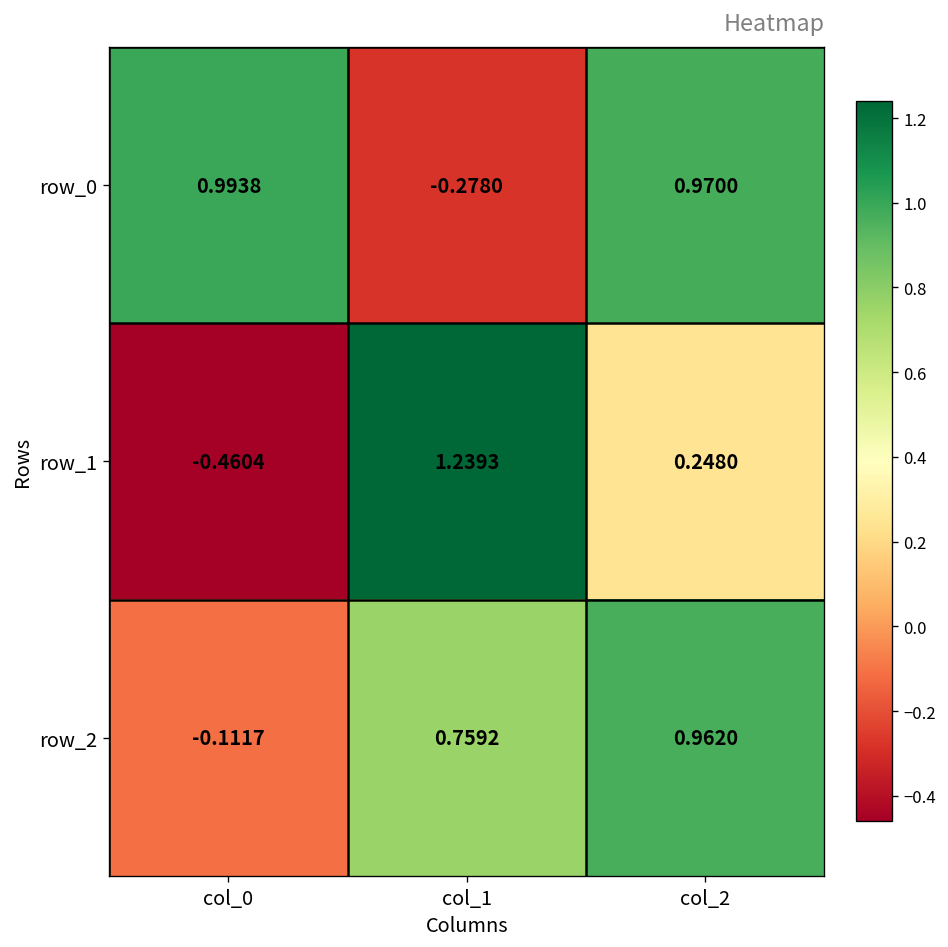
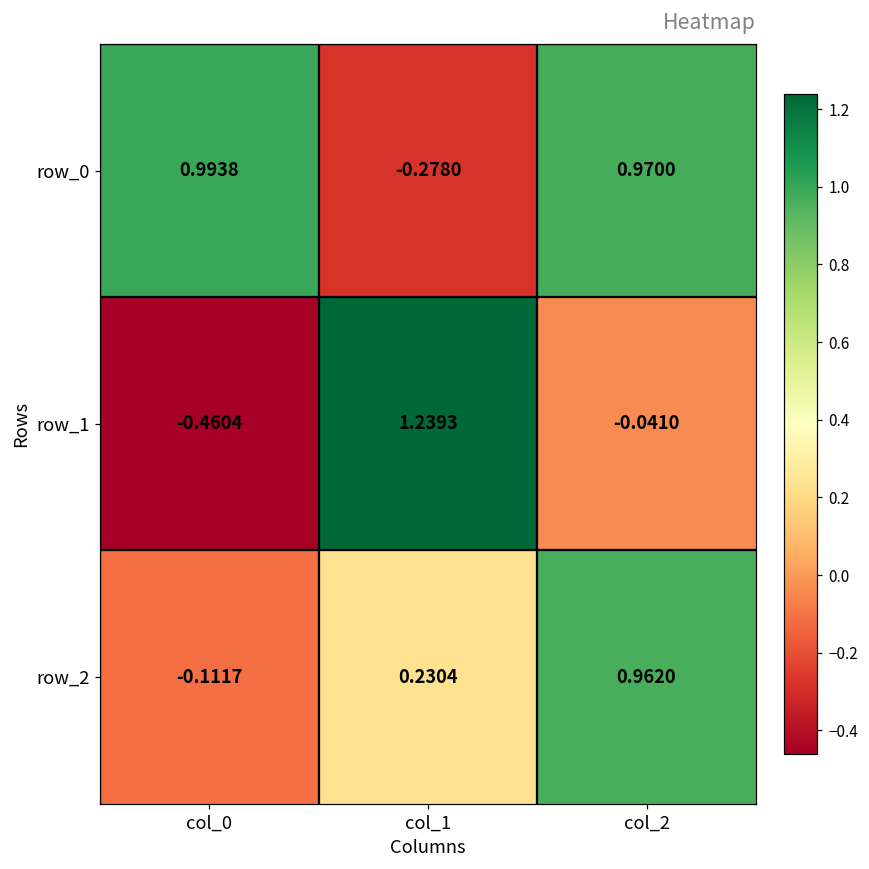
  {
    "row_0": {
      "col_0": 0.9938,
      "col_1": -0.2780,
      "col_2": 0.9700
    },
    "row_1": {
      "col_0": -0.4604,
      "col_1": 1.2393,
-     "col_2": 0.2480
+     "col_2": -0.0410
    },
    "row_2": {
      "col_0": -0.1117,
-     "col_1": 0.7592,
+     "col_1": 0.2304,
      "col_2": 0.9620
    }
  }
